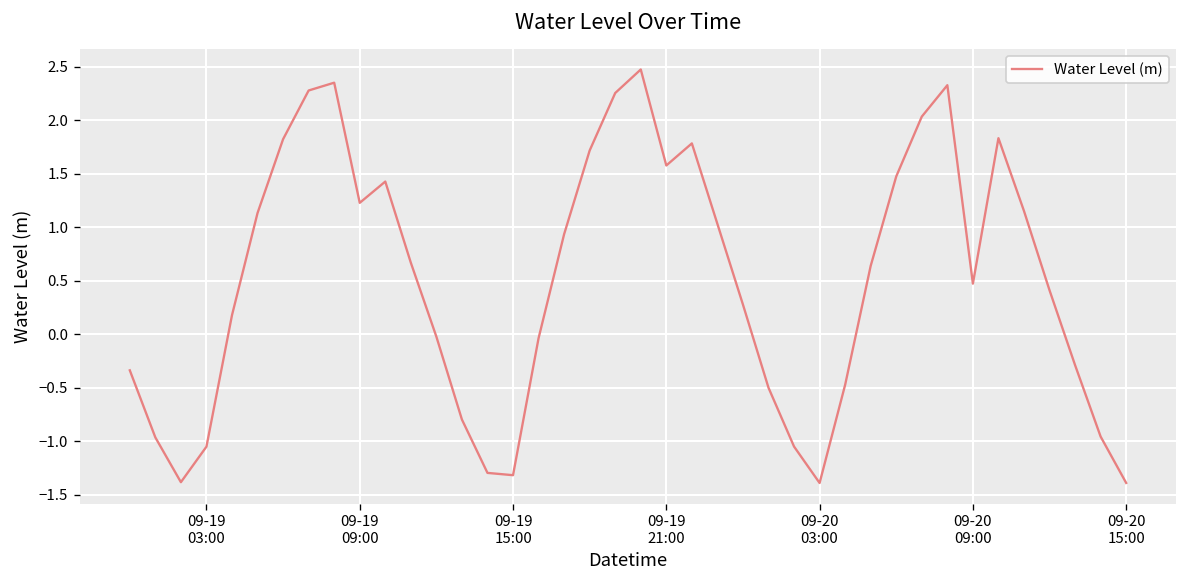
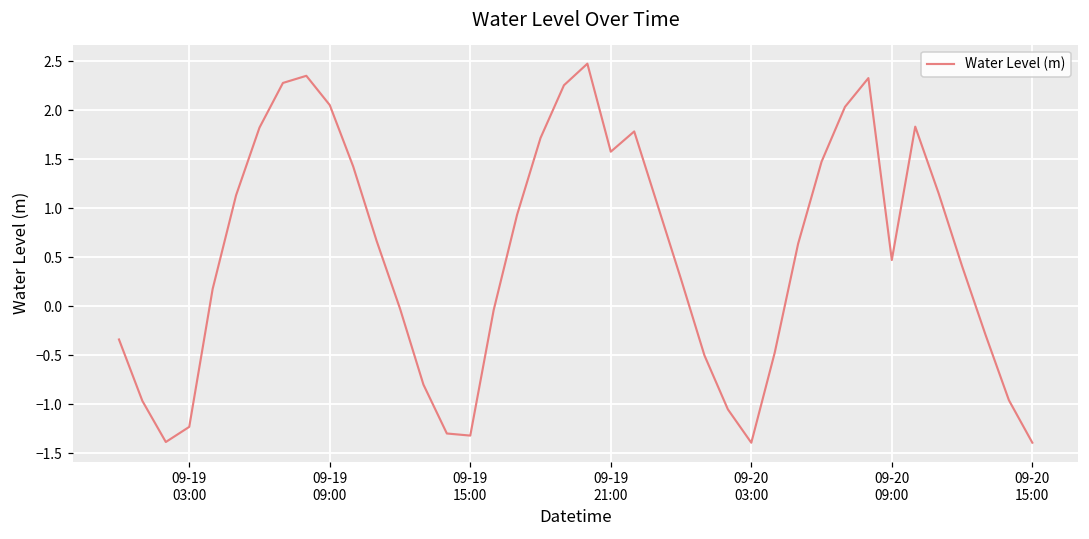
  {
-   "09-19 03:00": -1.1,
-   "09-19 09:00": 1.2,
+   "09-19 03:00": -1.2,
+   "09-19 09:00": 2.1,
    "09-19 15:00": -1.3,
    "09-19 21:00": 1.6,
    "09-20 03:00": -1.4,
    "09-20 09:00": 0.5,
    "09-20 15:00": -1.4
  }
